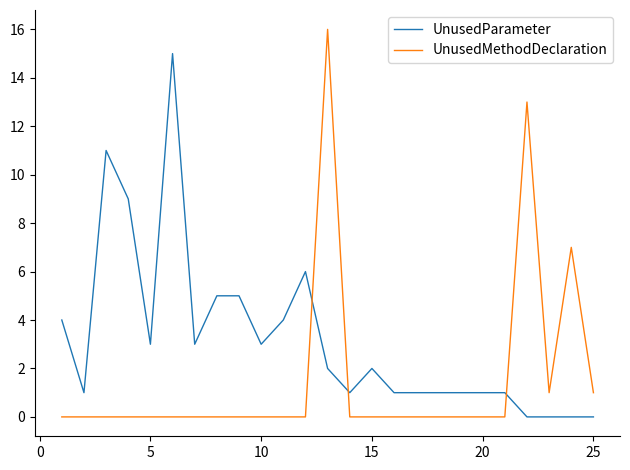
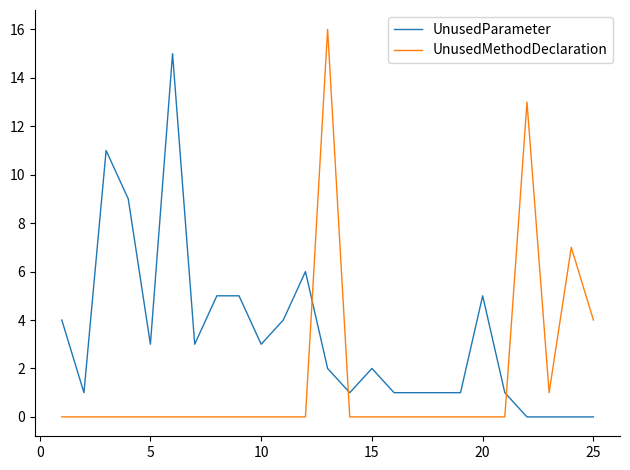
  {
    "UnusedParameter": {
      "5": 3,
      "10": 3,
      "15": 2,
-     "20": 1,
+     "20": 5,
      "25": 0
    },
    "UnusedMethodDeclaration": {
      "5": 0,
      "10": 0,
      "15": 0,
      "20": 0,
-     "25": 1
+     "25": 4
    }
  }
